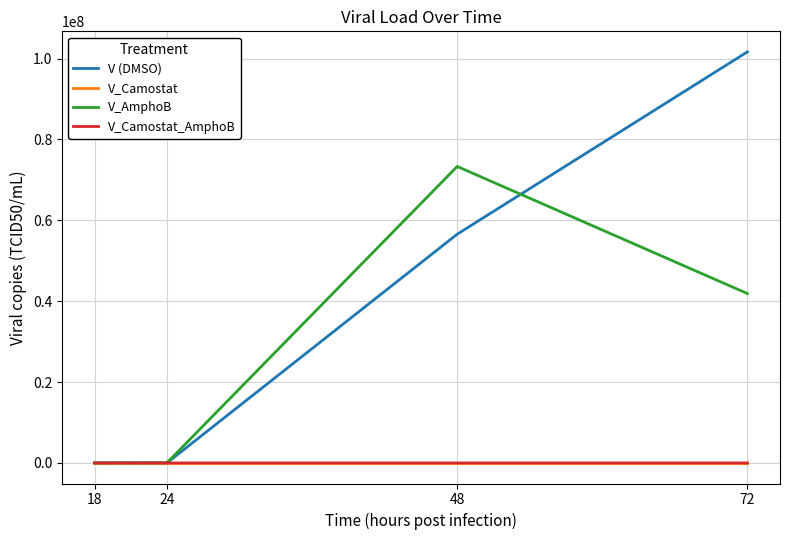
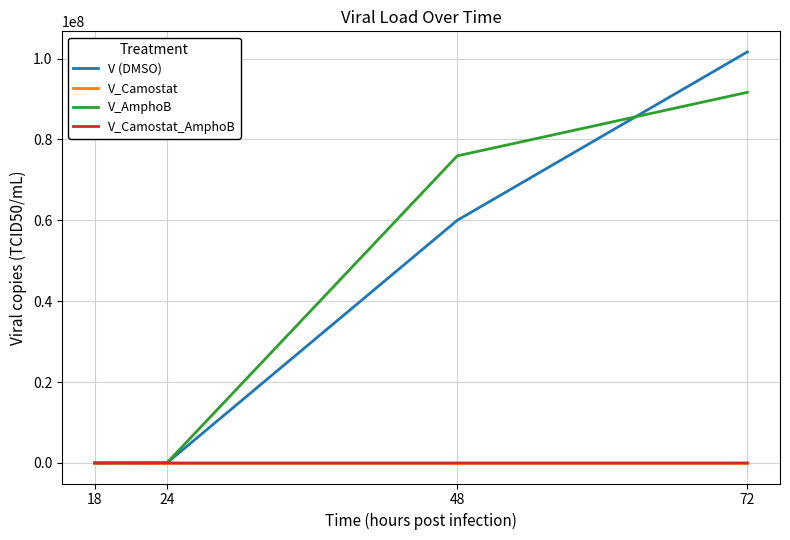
  {
    "V (DMSO)": {
-     "48": 57000000,
+     "48": 60000000,
      "72": 102000000
    },
    "V_Camostat_AmphoB": {
      "48": 0,
      "72": 0
    },
    "V_AmphoB": {
-     "48": 73000000,
-     "72": 42000000
+     "48": 76000000,
+     "72": 92000000
    }
  }
